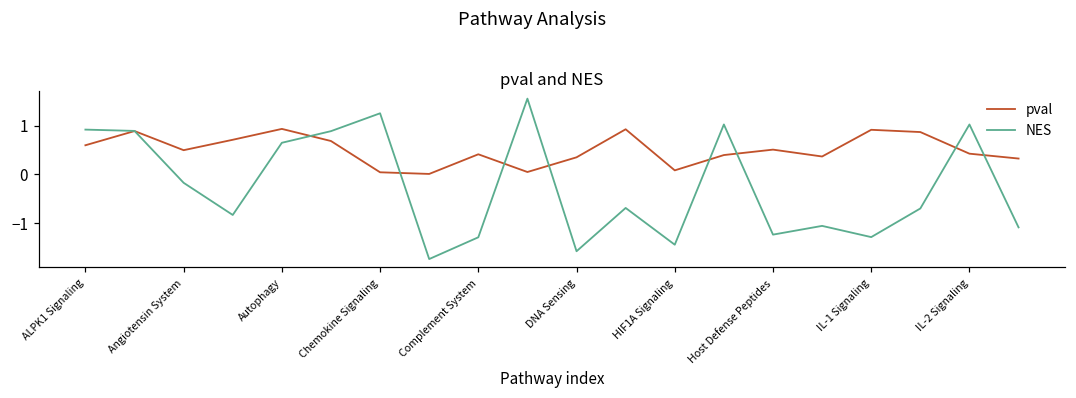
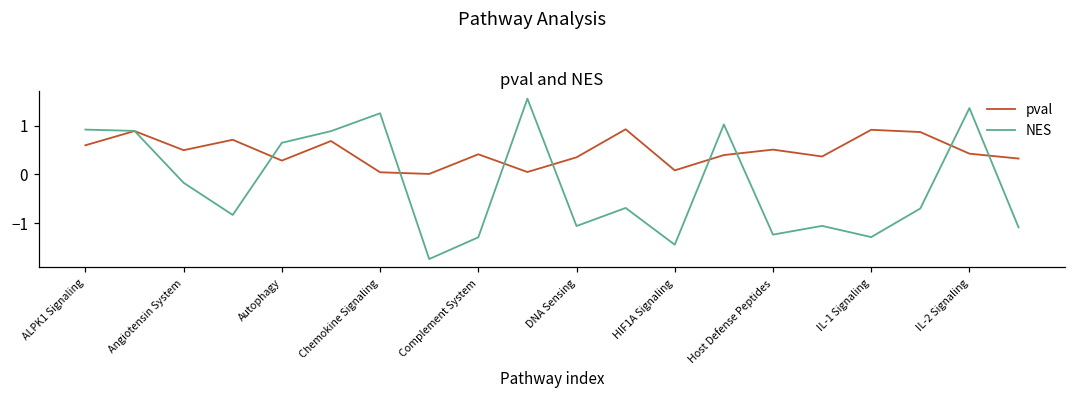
  {
    "pval": {
      "ALPK1 Signaling": 0.6,
      "Angiotensin System": 0.5,
-     "Autophagy": 0.9,
+     "Autophagy": 0.3,
      "Chemokine Signaling": 0.0,
      "Complement System": 0.4,
      "DNA Sensing": 0.3,
      "HIF1A Signaling": 0.1,
      "Host Defense Peptides": 0.5,
      "IL-1 Signaling": 0.9,
      "IL-2 Signaling": 0.4
    },
    "NES": {
      "ALPK1 Signaling": 0.9,
      "Angiotensin System": -0.2,
      "Autophagy": 0.6,
      "Chemokine Signaling": 1.3,
      "Complement System": -1.3,
-     "DNA Sensing": -1.6,
+     "DNA Sensing": -1.1,
      "HIF1A Signaling": -1.4,
      "Host Defense Peptides": -1.2,
      "IL-1 Signaling": -1.3,
-     "IL-2 Signaling": 1.0
+     "IL-2 Signaling": 1.4
    }
  }
